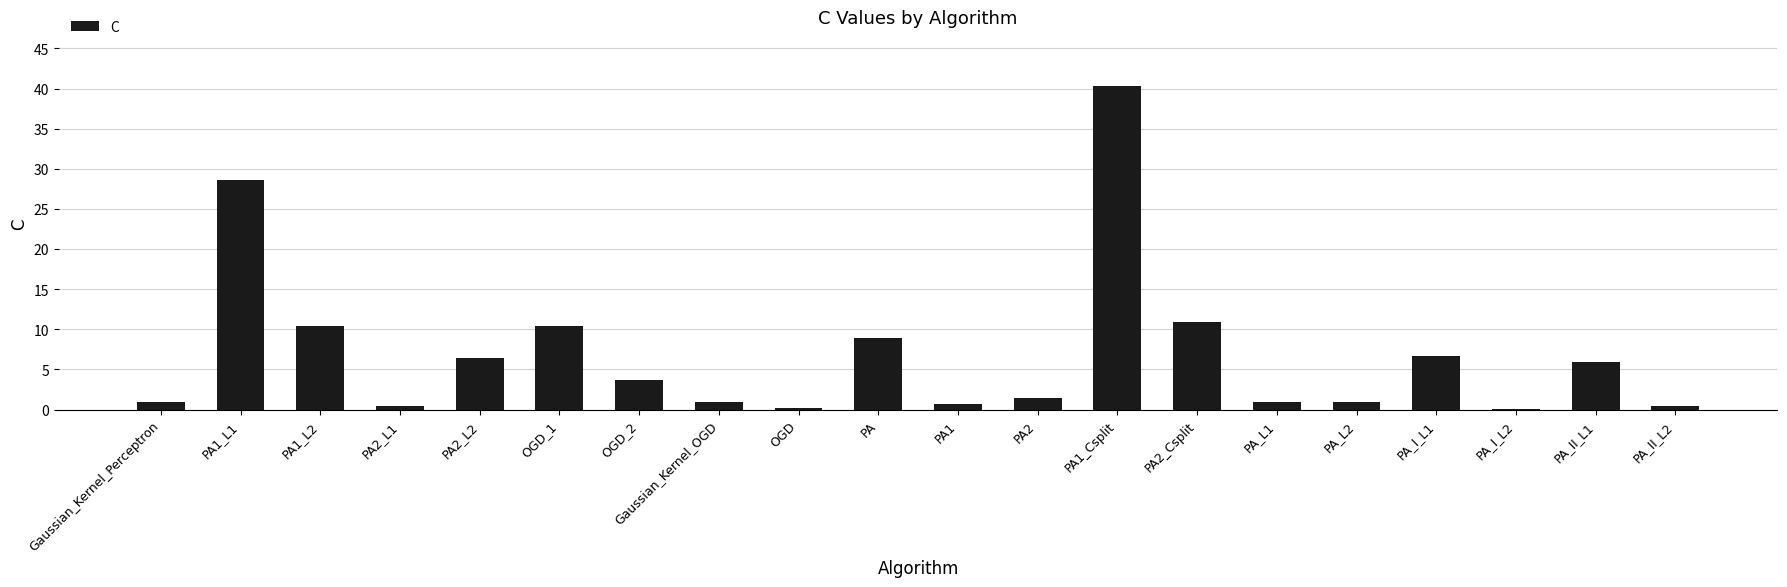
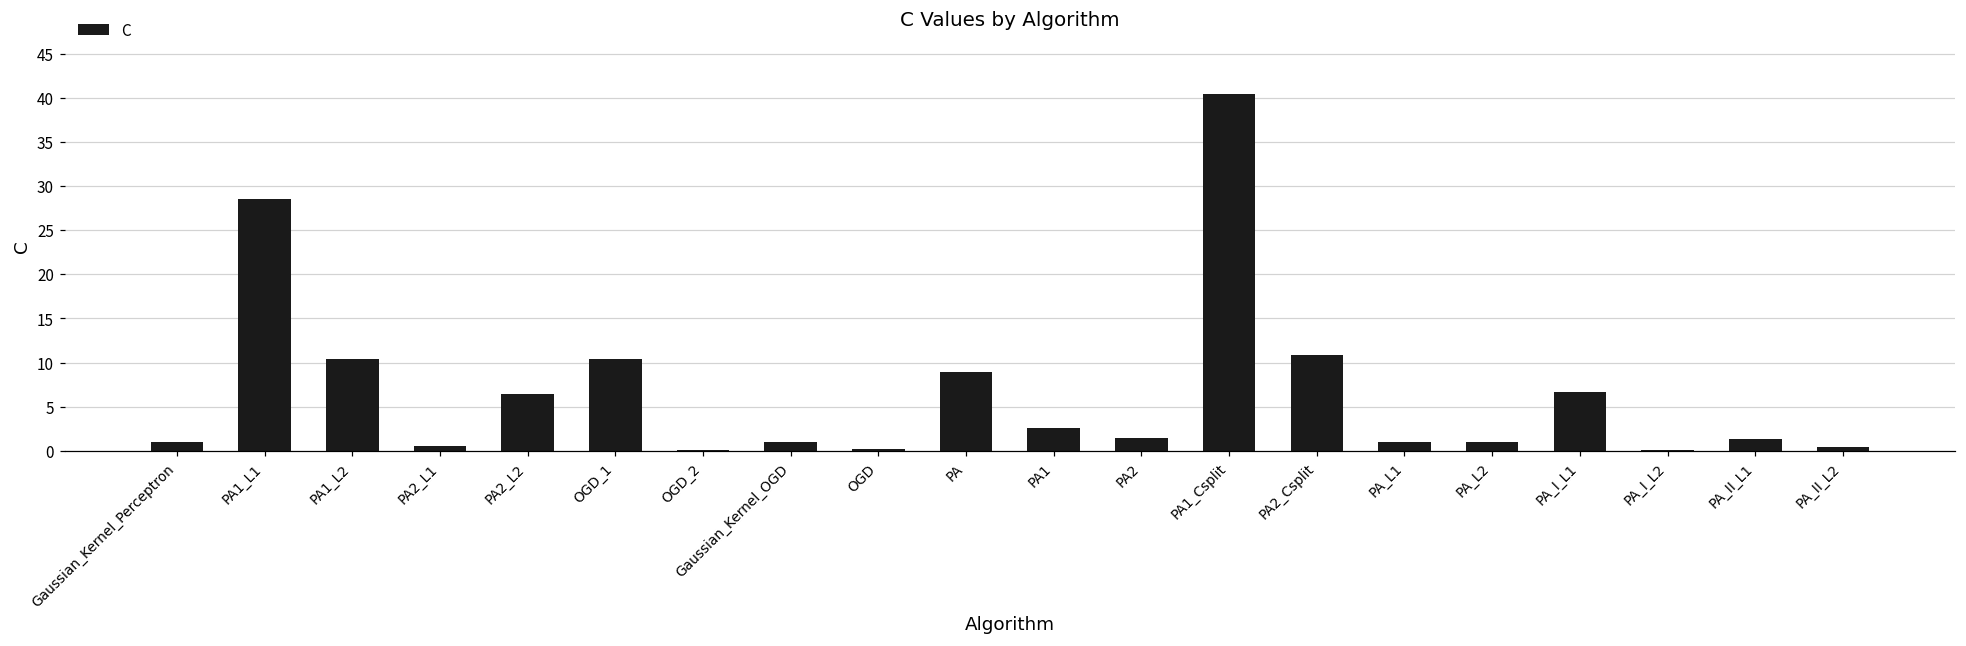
  {
    "Gaussian_Kernel_Perceptron": 1,
    "PA1_L1": 29,
    "PA1_L2": 10,
    "PA2_L1": 1,
    "PA2_L2": 6,
    "OGD_1": 10,
-   "OGD_2": 4,
+   "OGD_2": 0,
    "Gaussian_Kernel_OGD": 1,
    "PA": 9,
-   "PA1": 1,
+   "PA1": 3,
    "PA2": 1,
    "PA1_Csplit": 40,
    "PA2_Csplit": 11,
    "PA_L1": 1,
    "PA_L2": 1,
    "PA_I_L1": 7,
-   "PA_II_L1": 6,
+   "PA_II_L1": 1,
    "PA_II_L2": 0
  }
